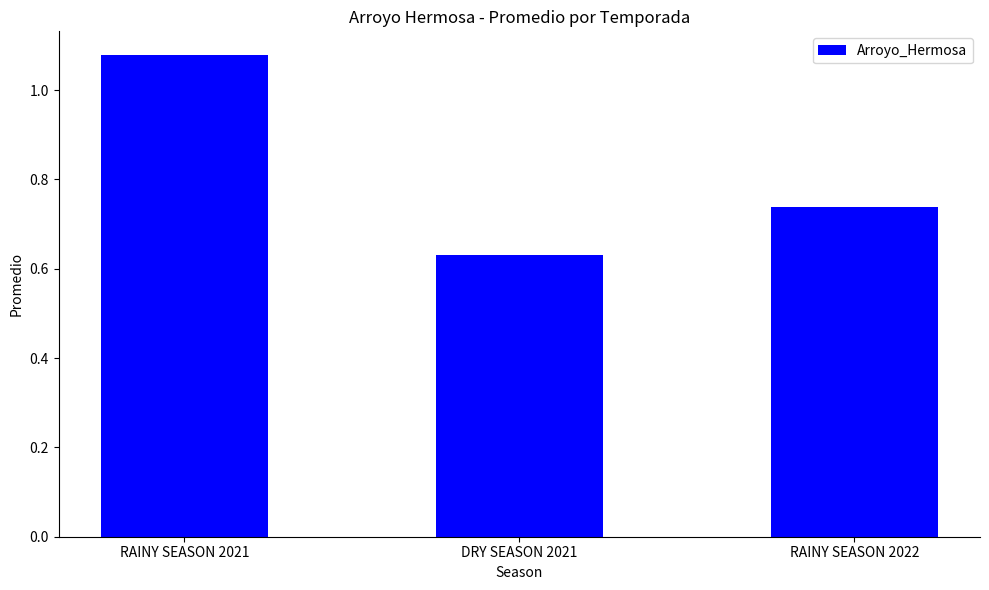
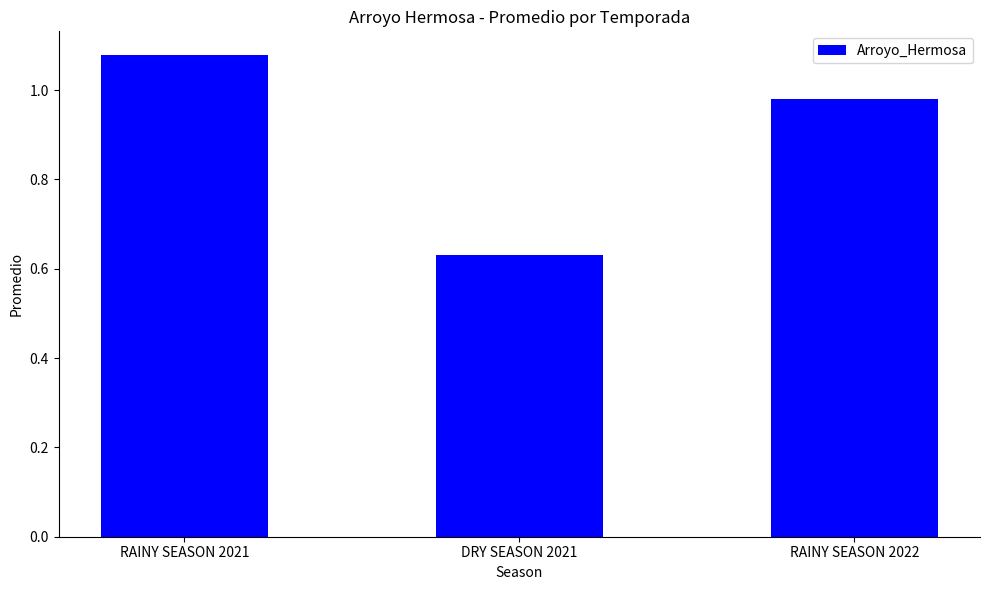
  {
    "RAINY SEASON 2021": 1.08,
    "DRY SEASON 2021": 0.63,
-   "RAINY SEASON 2022": 0.74
+   "RAINY SEASON 2022": 0.98
  }
